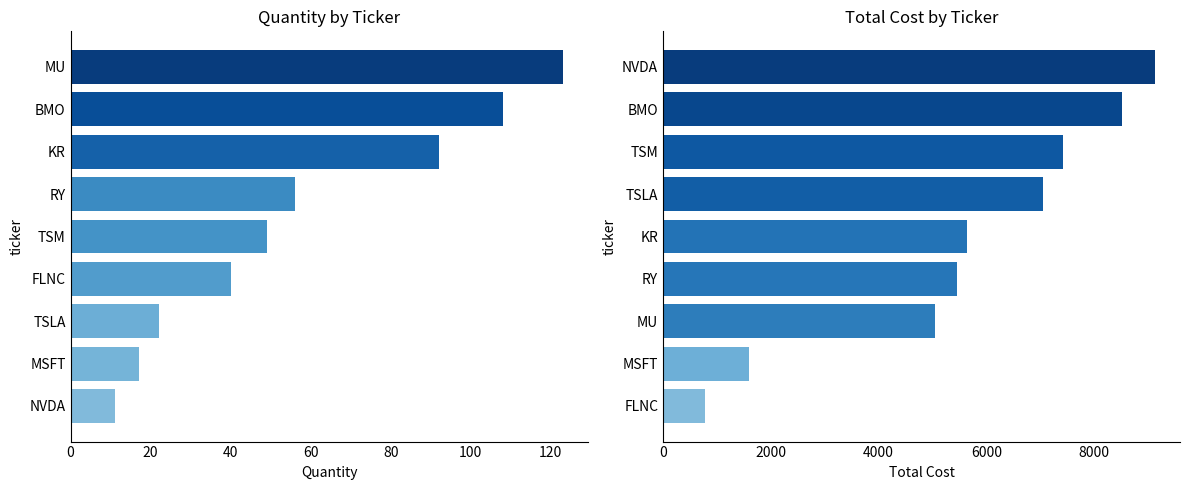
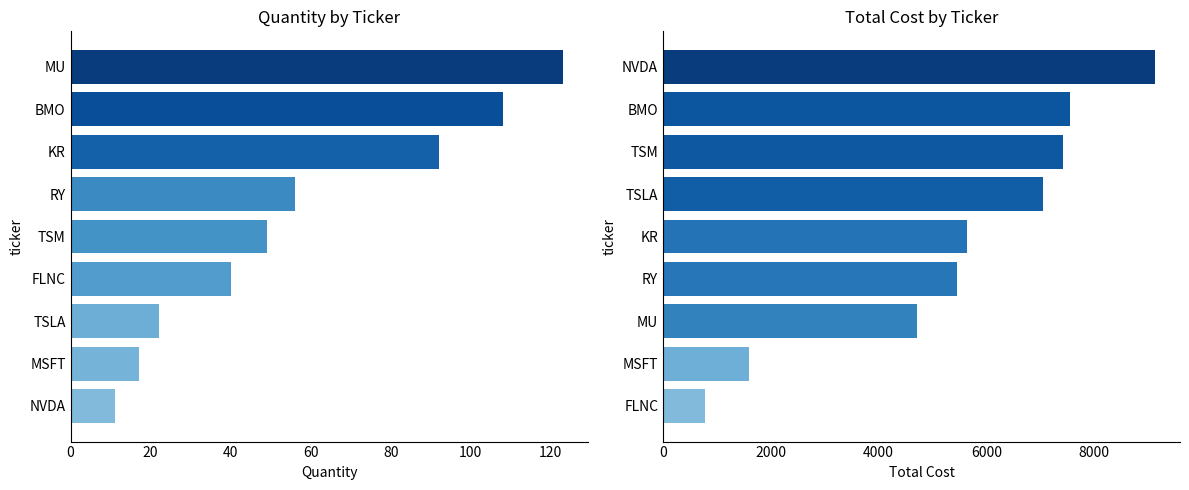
  {
    "Quantity by Ticker": {
      "MU": 123,
      "BMO": 108,
      "KR": 92,
      "RY": 56,
      "TSM": 49,
      "FLNC": 40,
      "TSLA": 22,
      "MSFT": 17,
      "NVDA": 11
    },
    "Total Cost by Ticker": {
      "NVDA": 9100,
-     "BMO": 8500,
+     "BMO": 7500,
      "TSM": 7400,
      "TSLA": 7000,
      "KR": 5600,
      "RY": 5500,
-     "MU": 5000,
+     "MU": 4700,
      "MSFT": 1600,
      "FLNC": 800
    }
  }
